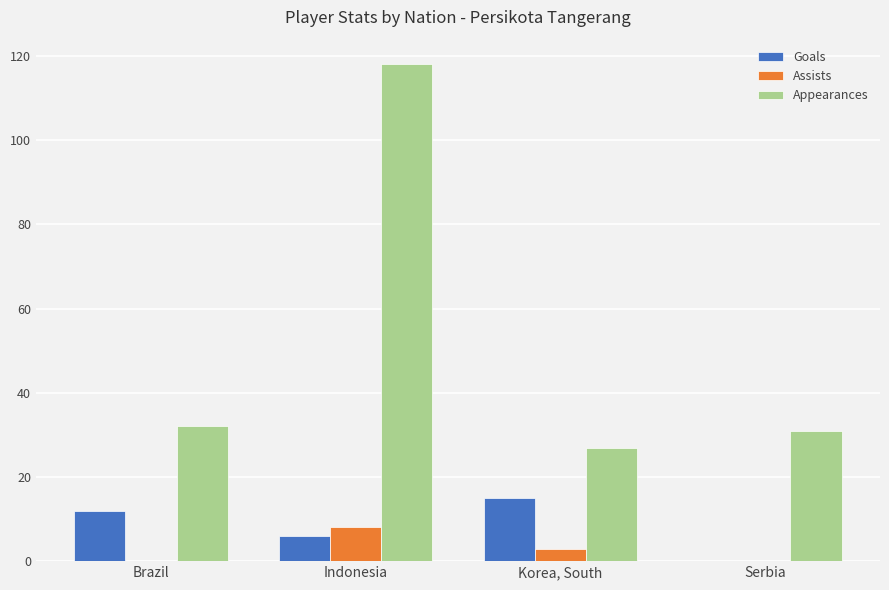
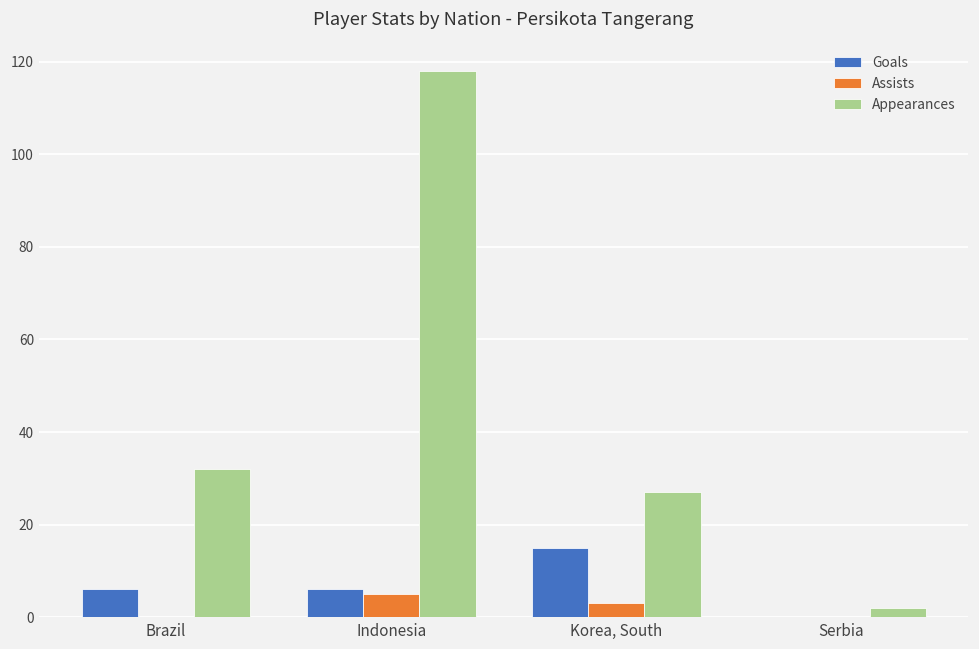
  {
    "Goals": {
-     "Brazil": 12,
+     "Brazil": 6,
      "Indonesia": 6,
      "Korea, South": 15,
      "Serbia": 0
    },
    "Assists": {
      "Brazil": 0,
-     "Indonesia": 8,
+     "Indonesia": 5,
      "Korea, South": 3,
      "Serbia": 0
    },
    "Appearances": {
      "Brazil": 32,
      "Indonesia": 118,
      "Korea, South": 27,
-     "Serbia": 31
+     "Serbia": 2
    }
  }
